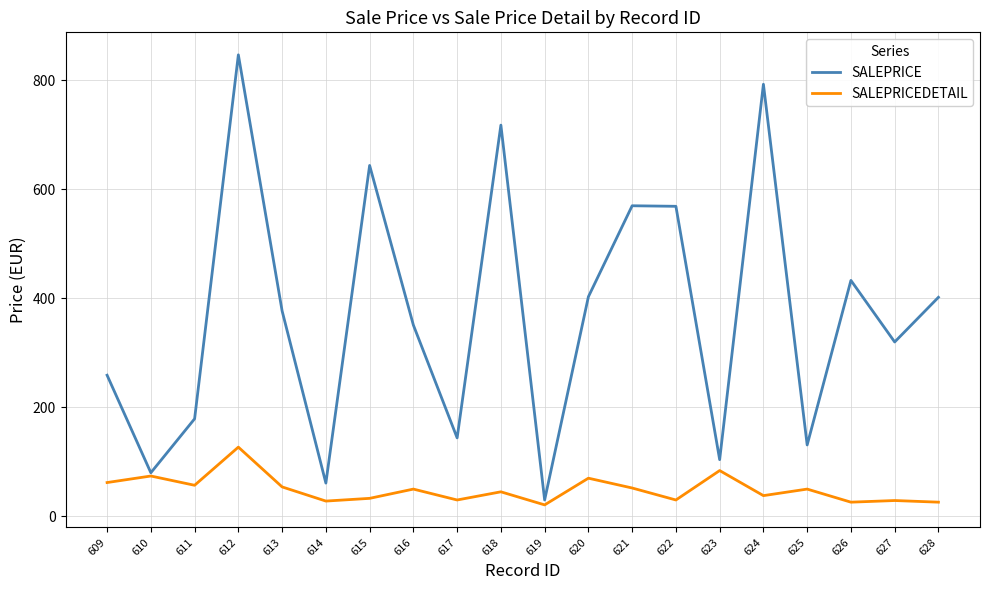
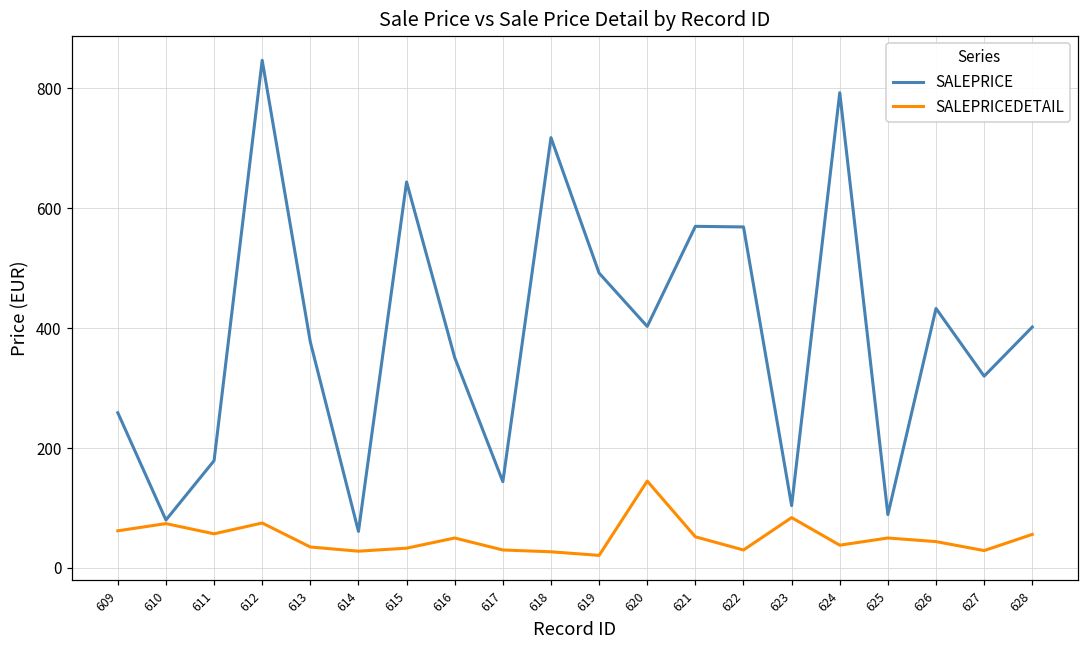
  {
    "SALEPRICE": {
      "609": 260,
      "610": 80,
      "611": 180,
      "612": 850,
      "613": 380,
      "614": 60,
      "615": 640,
      "616": 350,
      "617": 140,
      "618": 720,
-     "619": 30,
+     "619": 490,
      "620": 400,
      "621": 570,
      "622": 570,
      "623": 100,
      "624": 790,
-     "625": 130,
+     "625": 90,
      "626": 430,
      "627": 320,
      "628": 400
    },
    "SALEPRICEDETAIL": {
      "609": 60,
      "610": 70,
      "611": 60,
-     "612": 130,
-     "613": 50,
+     "612": 80,
+     "613": 40,
      "614": 30,
      "615": 30,
      "616": 50,
      "617": 30,
-     "618": 50,
+     "618": 30,
      "619": 20,
-     "620": 70,
+     "620": 150,
      "621": 50,
      "622": 30,
      "623": 80,
      "624": 40,
      "625": 50,
-     "626": 30,
+     "626": 40,
      "627": 30,
-     "628": 30
+     "628": 60
    }
  }
